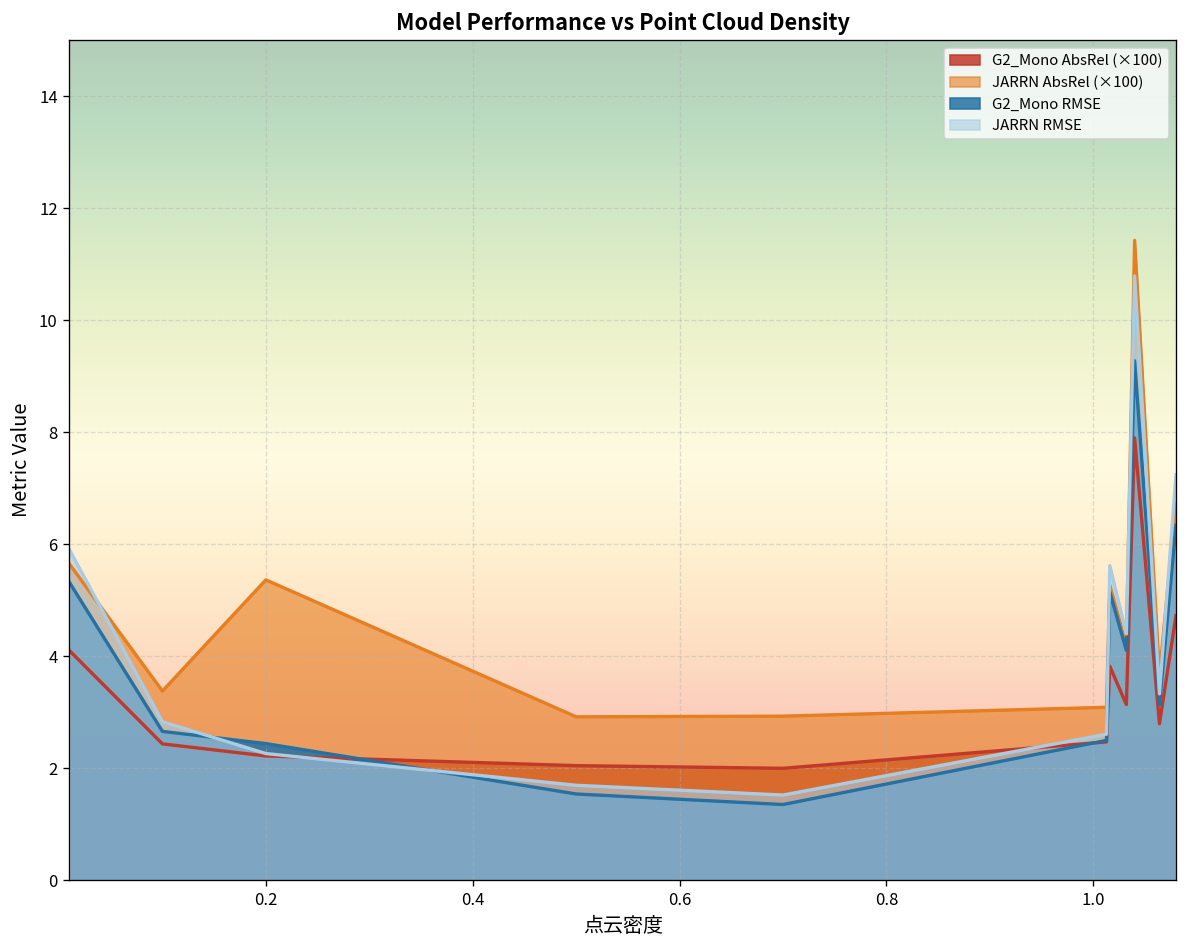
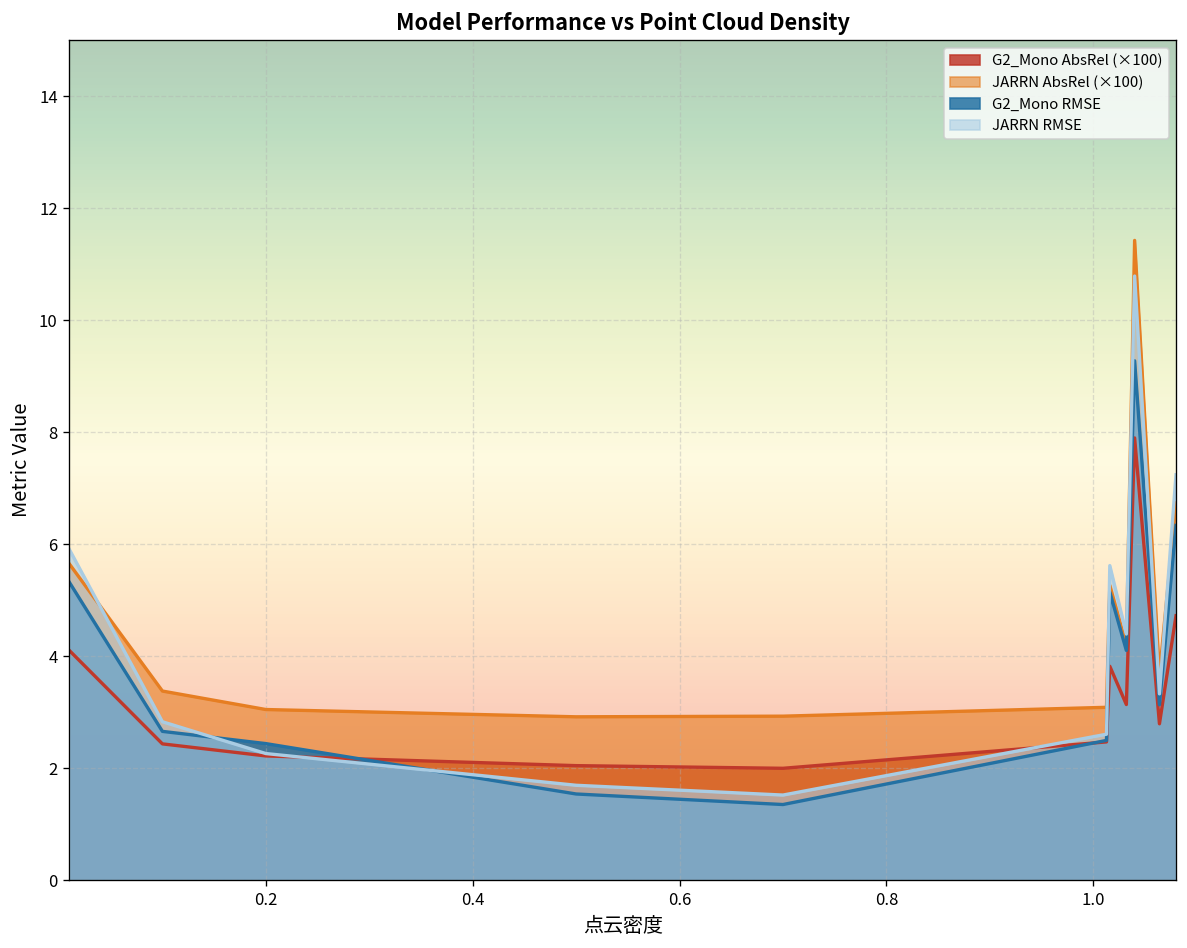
  {
    "JARRN AbsRel (×100)": {
-     "0.2": 5.4
+     "0.2": 3.1
    },
    "G2_Mono RMSE": {
      "0.2": 2.4
    }
  }
